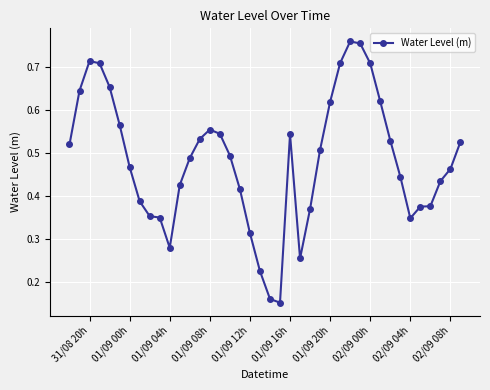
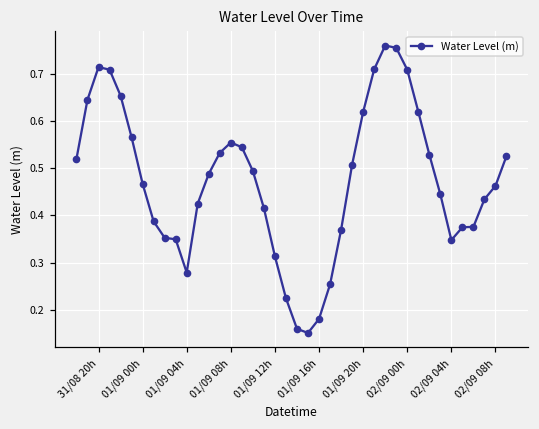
  {
    "31/08 20h": 0.71,
    "01/09 00h": 0.47,
    "01/09 04h": 0.28,
    "01/09 08h": 0.55,
    "01/09 12h": 0.31,
-   "01/09 16h": 0.54,
+   "01/09 16h": 0.18,
    "01/09 20h": 0.62,
    "02/09 00h": 0.71,
    "02/09 04h": 0.35,
    "02/09 08h": 0.46
  }
